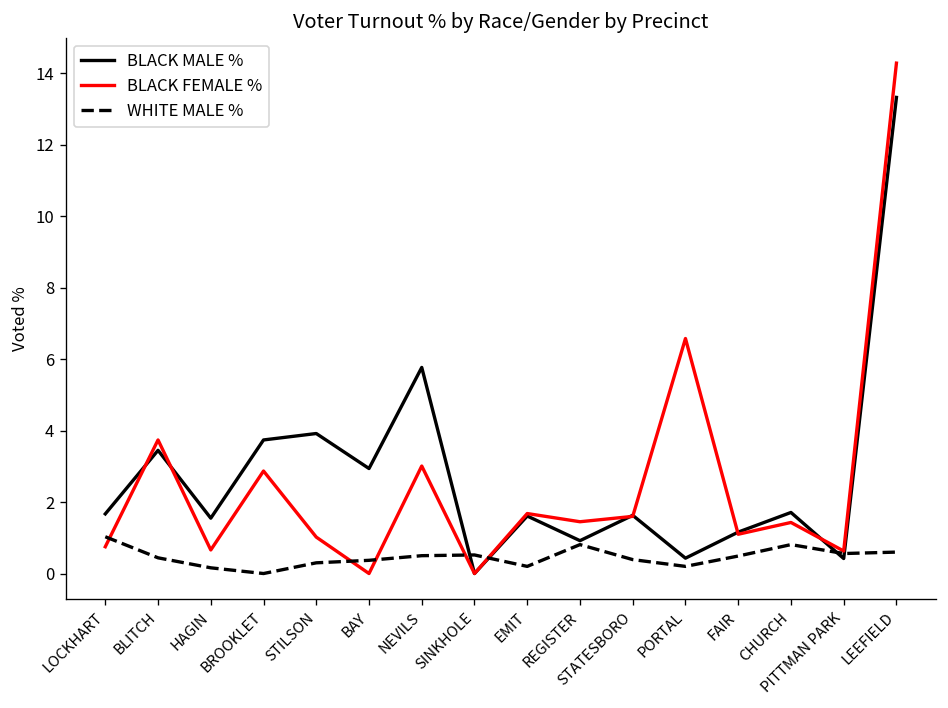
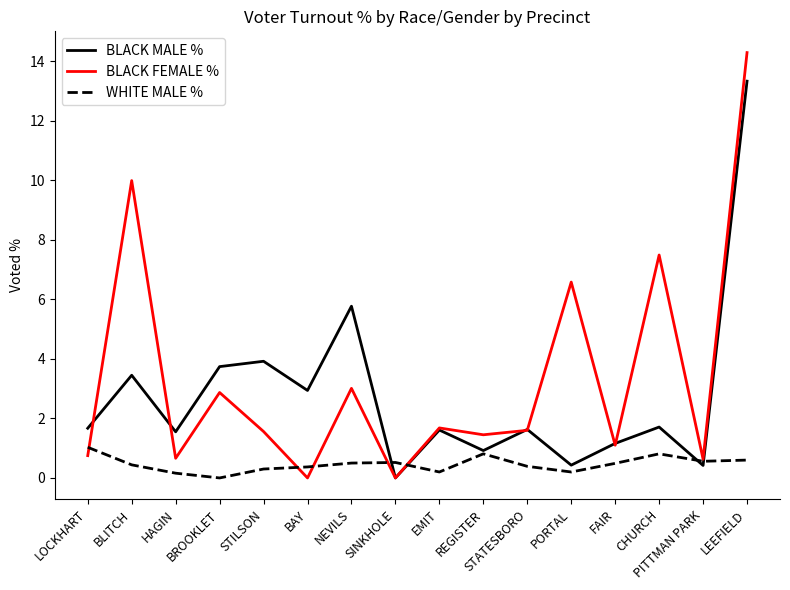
  {
    "BLACK FEMALE %": {
      "LOCKHART": 0.8,
-     "BLITCH": 3.7,
+     "BLITCH": 10.0,
      "HAGIN": 0.7,
      "BROOKLET": 2.9,
-     "STILSON": 1.0,
+     "STILSON": 1.6,
      "BAY": 0.0,
      "NEVILS": 3.0,
      "REGISTER": 1.5,
      "PORTAL": 6.6,
-     "CHURCH": 1.4,
+     "CHURCH": 7.5,
      "LEEFIELD": 14.3
    }
  }
